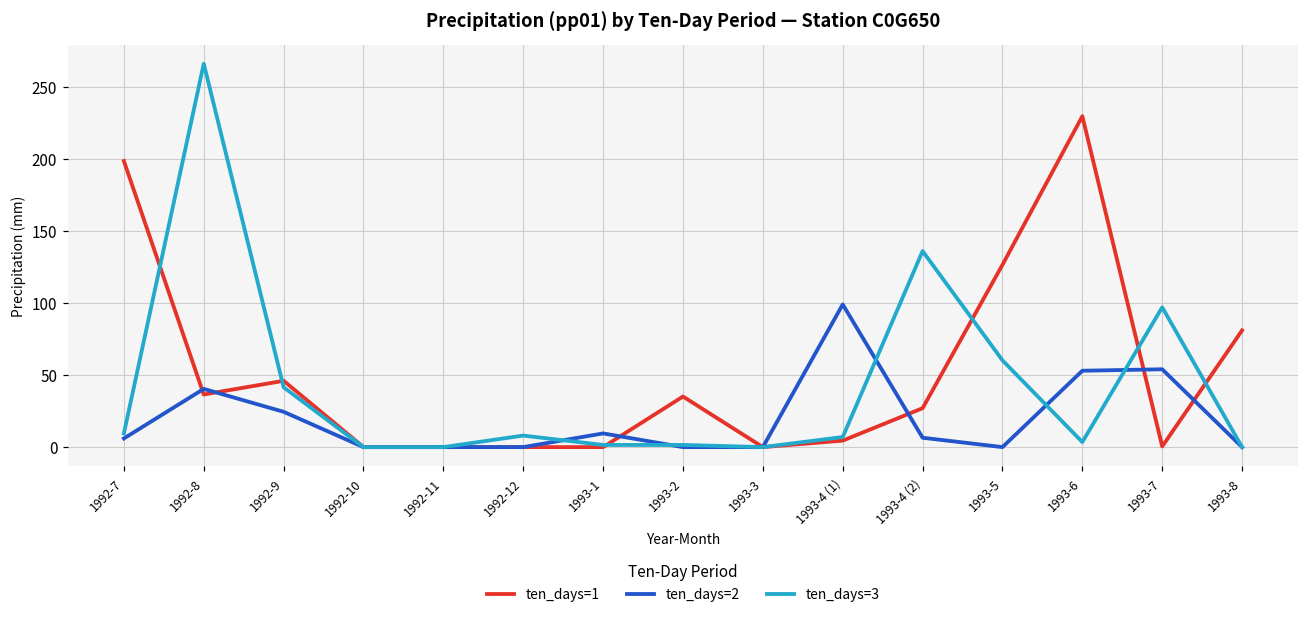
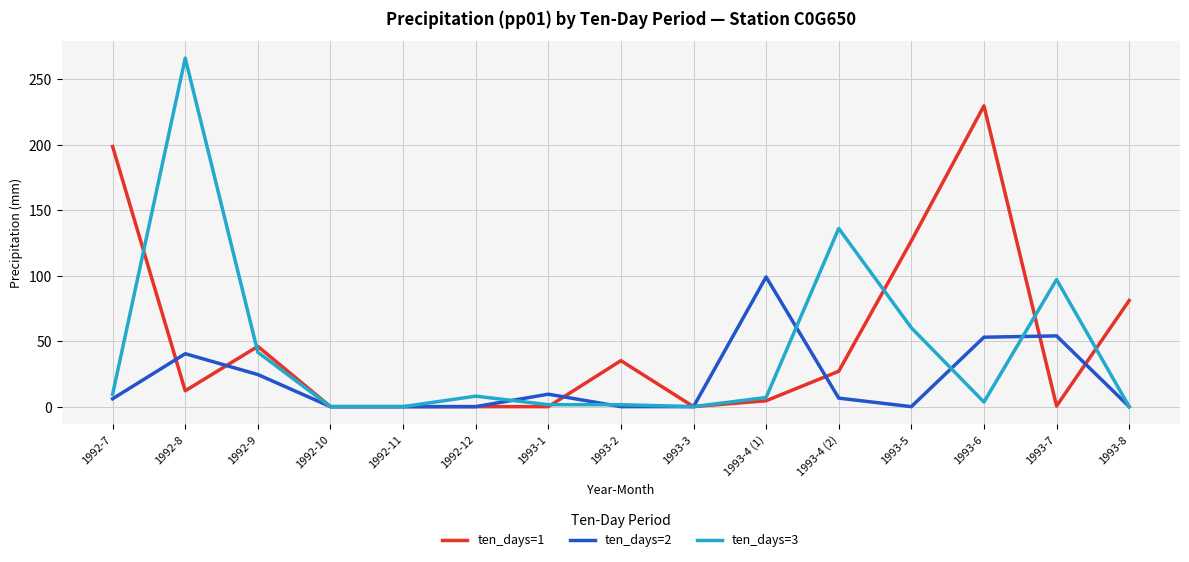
  {
    "ten_days=1": {
      "1992-7": 199,
-     "1992-8": 37,
+     "1992-8": 12,
      "1992-9": 46,
      "1993-2": 35,
      "1993-4 (1)": 5,
      "1993-4 (2)": 27,
      "1993-5": 127,
      "1993-6": 230,
      "1993-7": 1,
      "1993-8": 81
    },
    "ten_days=2": {
      "1992-7": 6,
      "1992-8": 40,
      "1992-9": 25,
      "1993-1": 10,
      "1993-4 (1)": 99,
      "1993-4 (2)": 7,
      "1993-5": 0,
      "1993-6": 53,
      "1993-7": 54
    },
    "ten_days=3": {
      "1992-7": 10,
      "1992-8": 266,
      "1992-9": 42,
      "1992-12": 8,
      "1993-4 (1)": 7,
      "1993-4 (2)": 136,
      "1993-5": 60,
      "1993-6": 4,
      "1993-7": 97
    }
  }
